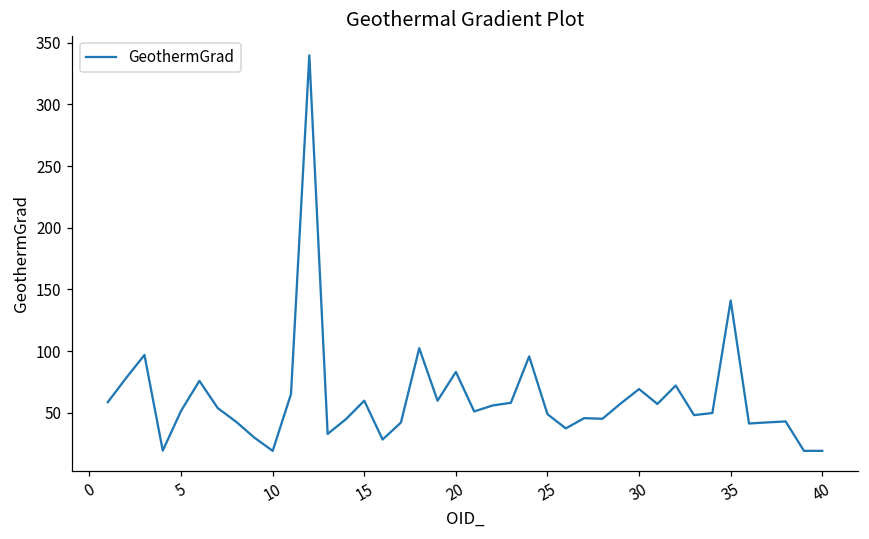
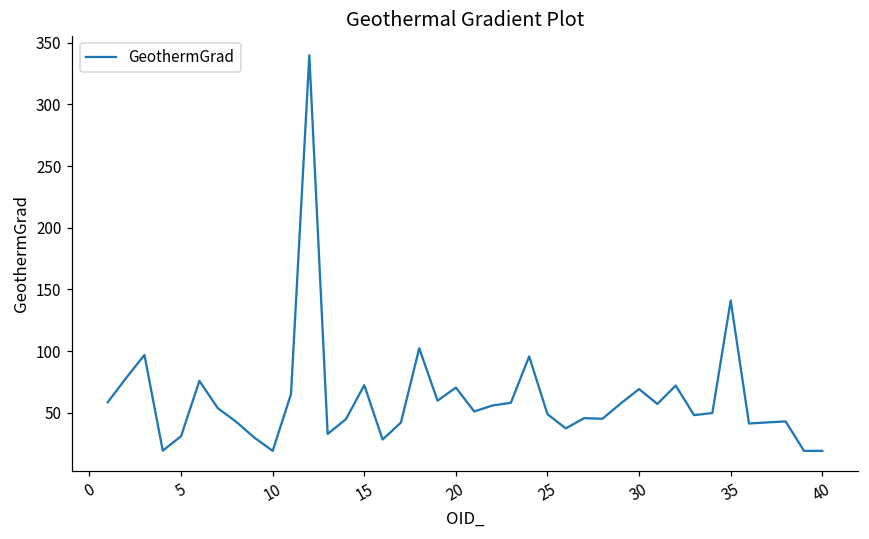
  {
-   "5": 52,
+   "5": 31,
    "10": 19,
-   "15": 60,
-   "20": 83,
+   "15": 72,
+   "20": 71,
    "25": 49,
    "30": 69,
    "35": 141,
    "40": 19
  }
